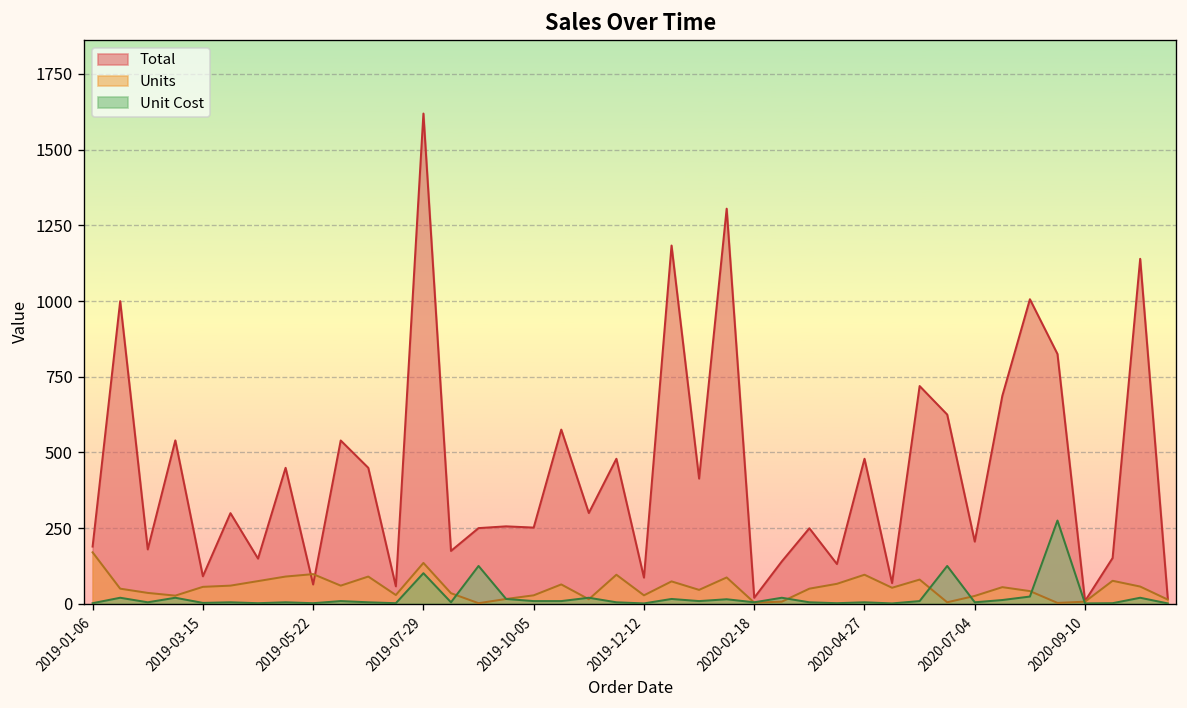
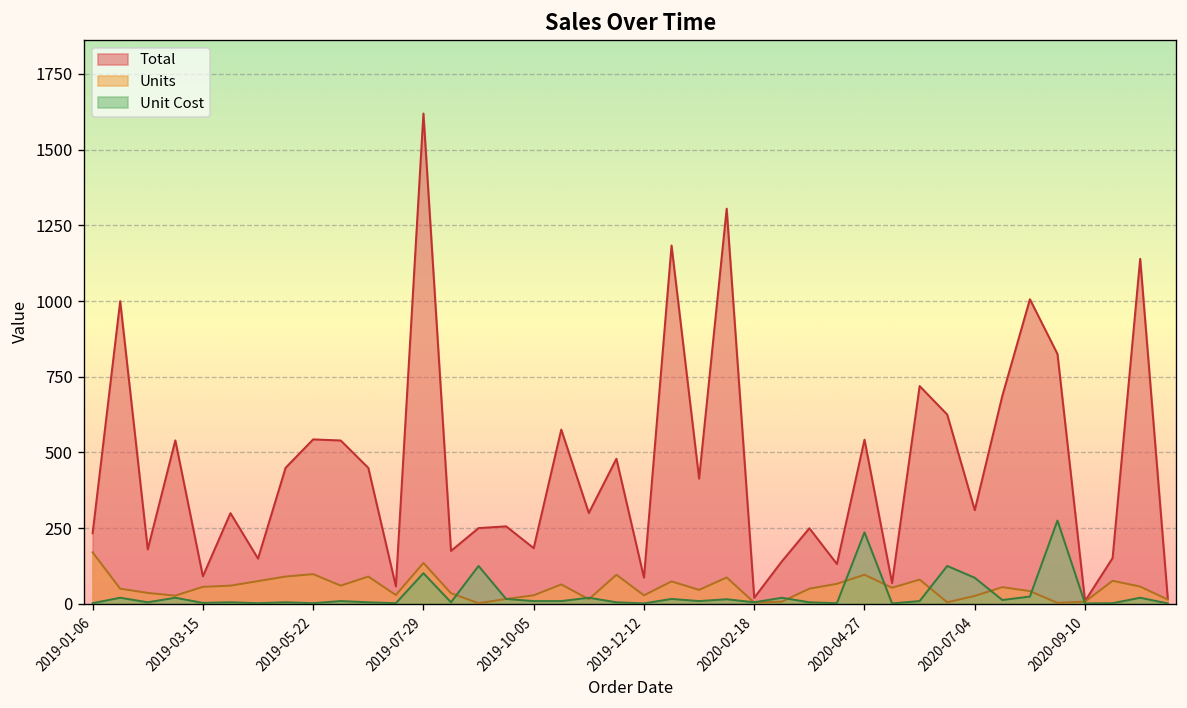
  {
    "Total": {
-     "2019-01-06": 190,
+     "2019-01-06": 230,
      "2019-03-15": 90,
-     "2019-05-22": 60,
+     "2019-05-22": 540,
      "2019-07-29": 1620,
-     "2019-10-05": 250,
+     "2019-10-05": 180,
      "2019-12-12": 90,
      "2020-02-18": 20,
-     "2020-04-27": 480,
-     "2020-07-04": 210
+     "2020-04-27": 540,
+     "2020-07-04": 310
    },
    "Units": {
      "2019-01-06": 170,
      "2019-03-15": 60,
      "2019-05-22": 100,
      "2019-07-29": 140,
      "2019-10-05": 30,
      "2019-12-12": 30,
      "2020-04-27": 100,
      "2020-07-04": 30
    },
    "Unit Cost": {
      "2019-01-06": 0,
      "2019-03-15": 0,
      "2019-05-22": 0,
      "2019-07-29": 100,
      "2019-10-05": 10,
      "2019-12-12": 0,
-     "2020-04-27": 0,
-     "2020-07-04": 0
+     "2020-04-27": 240,
+     "2020-07-04": 90
    }
  }
